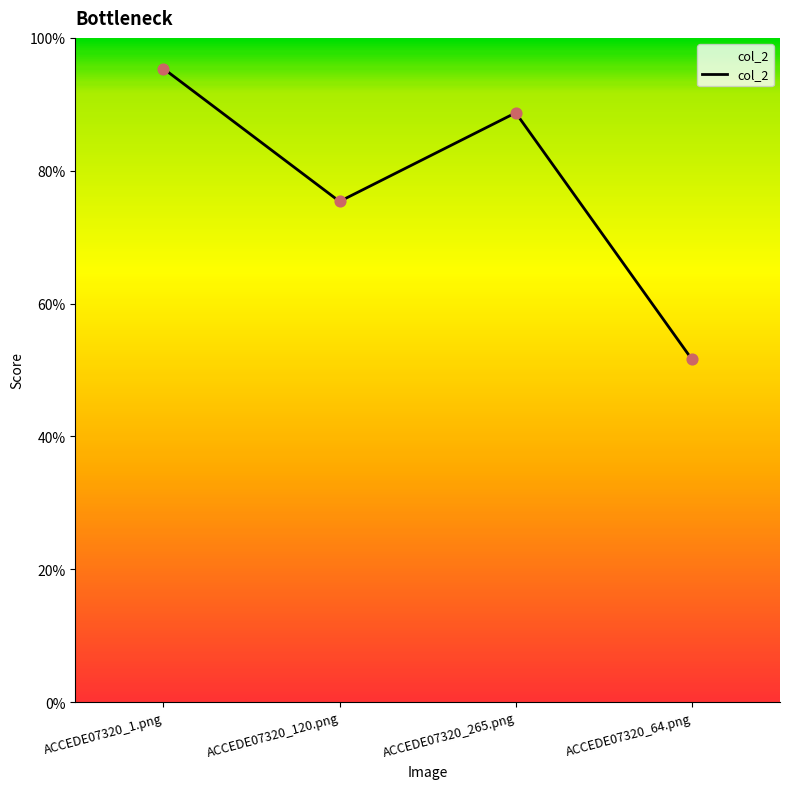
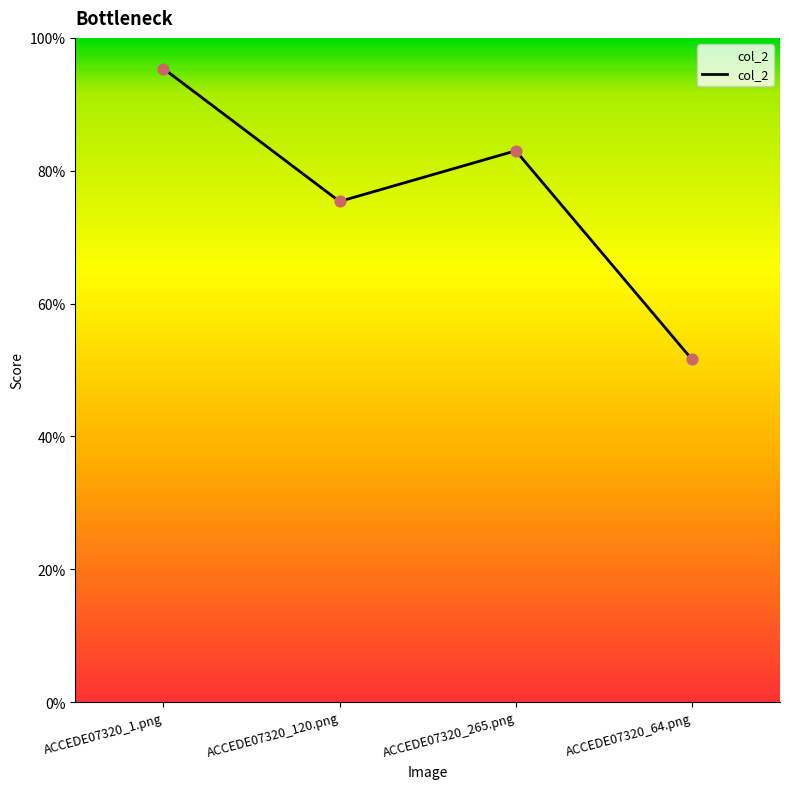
  {
    "ACCEDE07320_1.png": "95%",
    "ACCEDE07320_120.png": "75%",
-   "ACCEDE07320_265.png": "89%",
+   "ACCEDE07320_265.png": "83%",
    "ACCEDE07320_64.png": "52%"
  }
